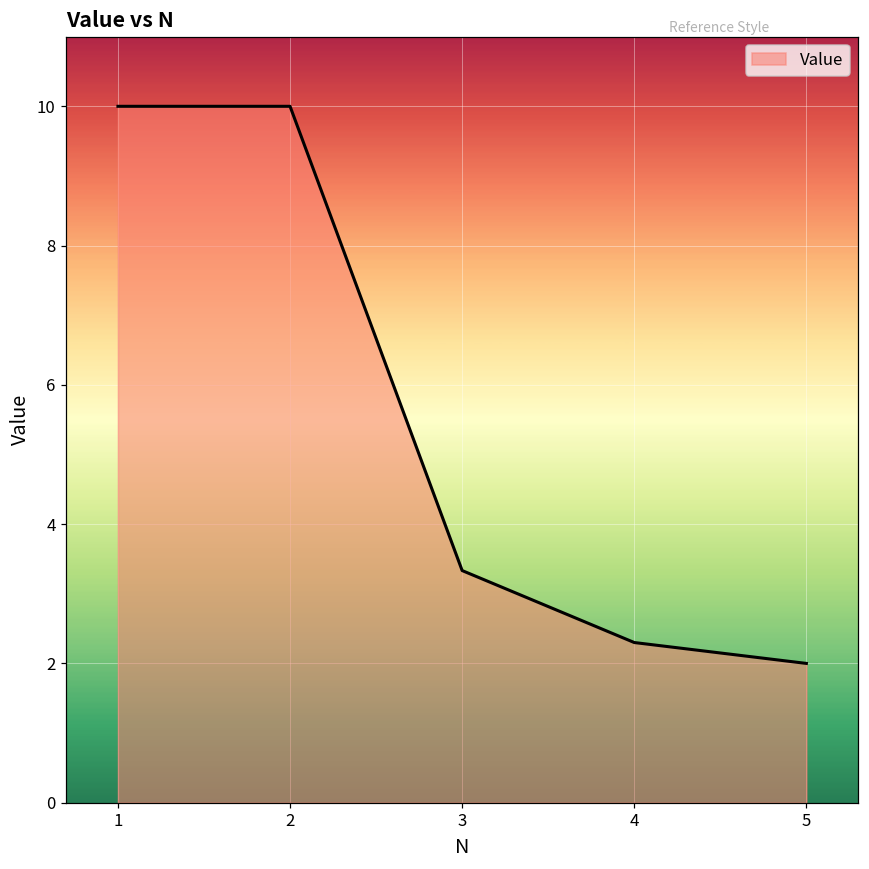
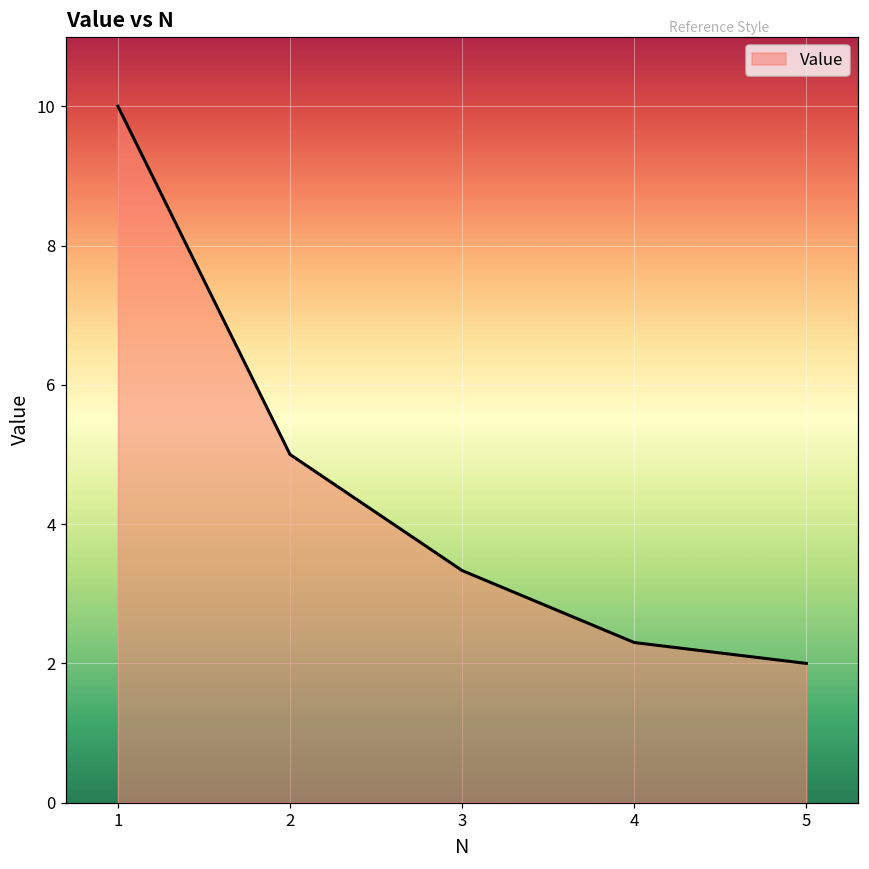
  {
    "1": 10,
-   "2": 10,
+   "2": 5,
    "3": 3.3,
    "4": 2.3,
    "5": 2
  }
